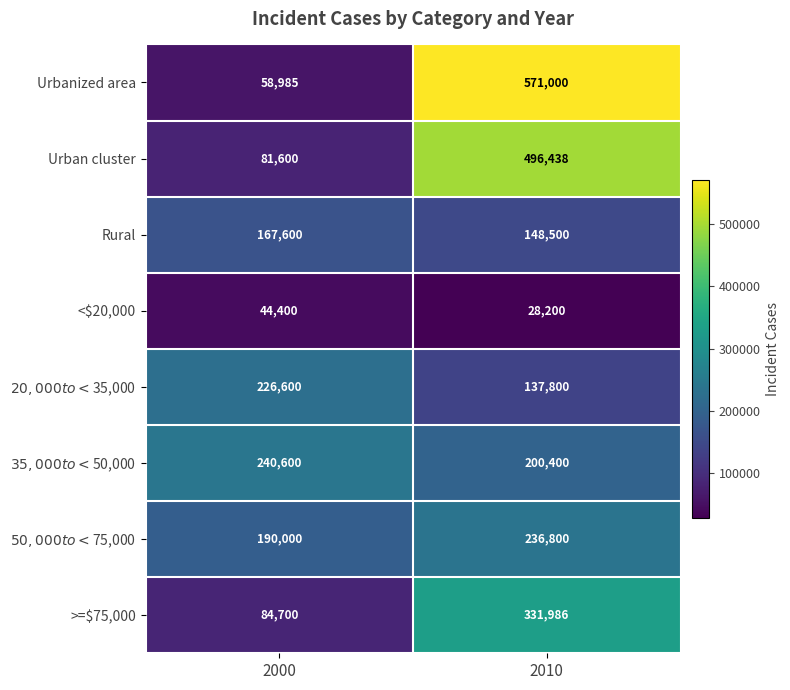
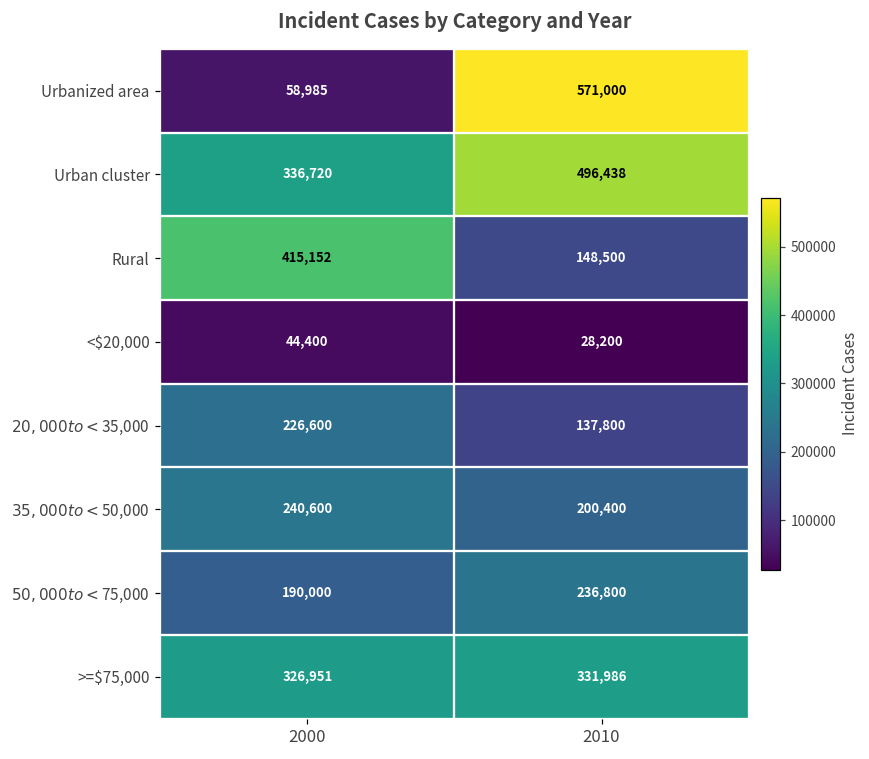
  {
    "Urbanized area": {
      "2000": "58,985",
      "2010": "571,000"
    },
    "Urban cluster": {
-     "2000": "81,600",
+     "2000": "336,720",
      "2010": "496,438"
    },
    "Rural": {
-     "2000": "167,600",
+     "2000": "415,152",
      "2010": "148,500"
    },
    "<$20,000": {
      "2000": "44,400",
      "2010": "28,200"
    },
    ">=$75,000": {
-     "2000": "84,700",
+     "2000": "326,951",
      "2010": "331,986"
    }
  }
